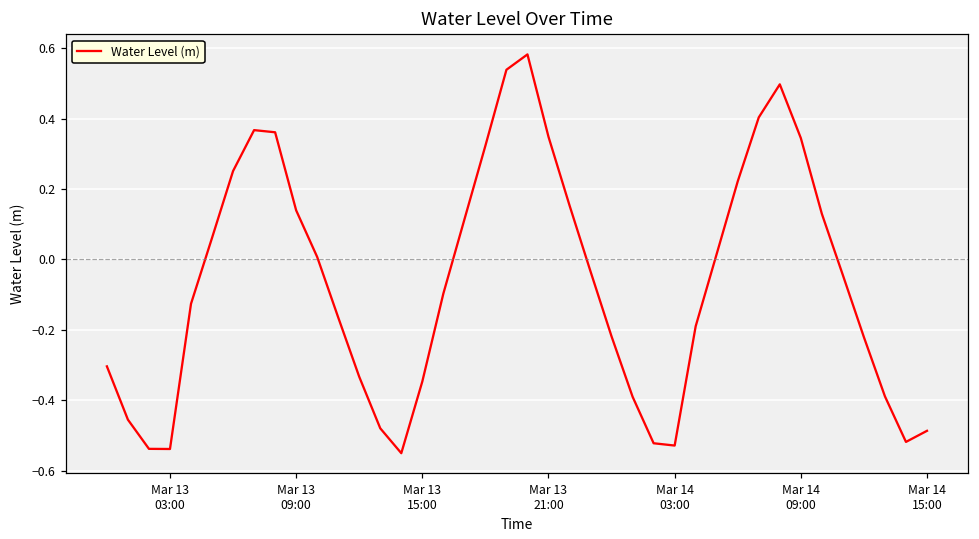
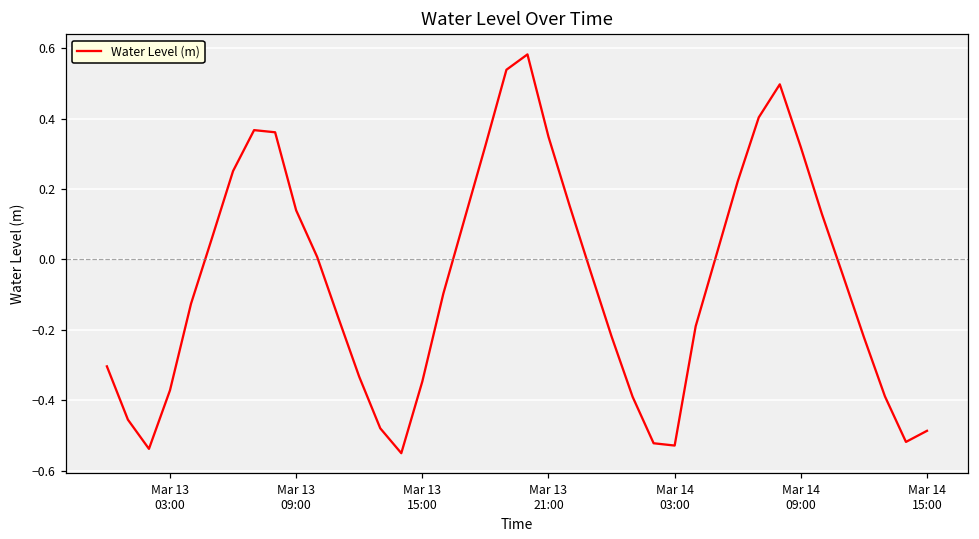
  {
-   "Mar 13 03:00": -0.54,
+   "Mar 13 03:00": -0.37,
    "Mar 13 09:00": 0.14,
    "Mar 13 15:00": -0.35,
    "Mar 13 21:00": 0.35,
    "Mar 14 03:00": -0.53,
-   "Mar 14 09:00": 0.34,
+   "Mar 14 09:00": 0.32,
    "Mar 14 15:00": -0.49
  }
